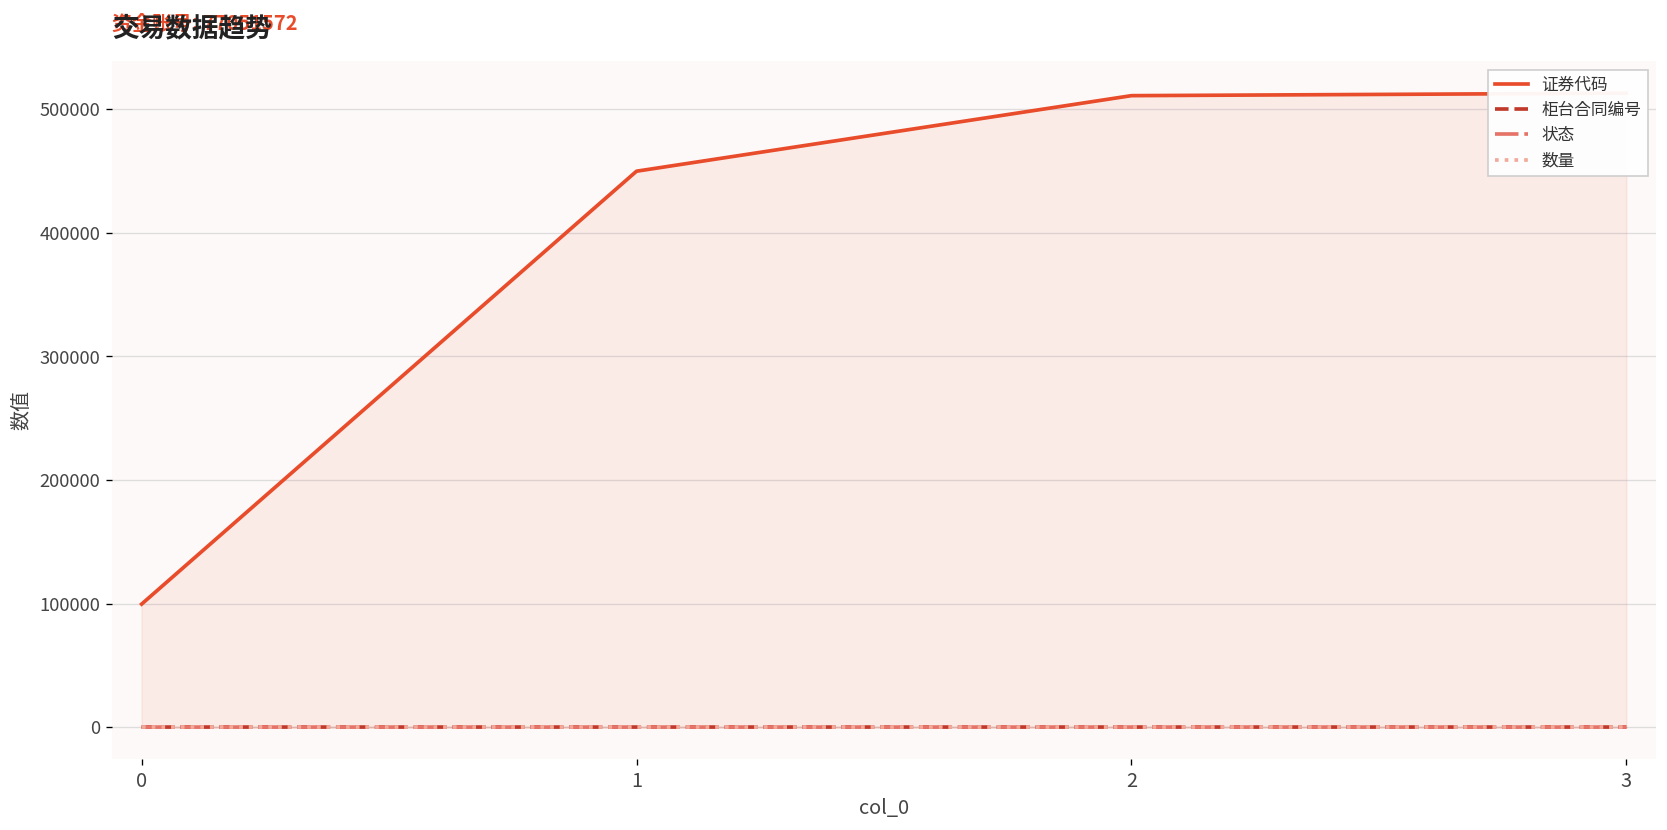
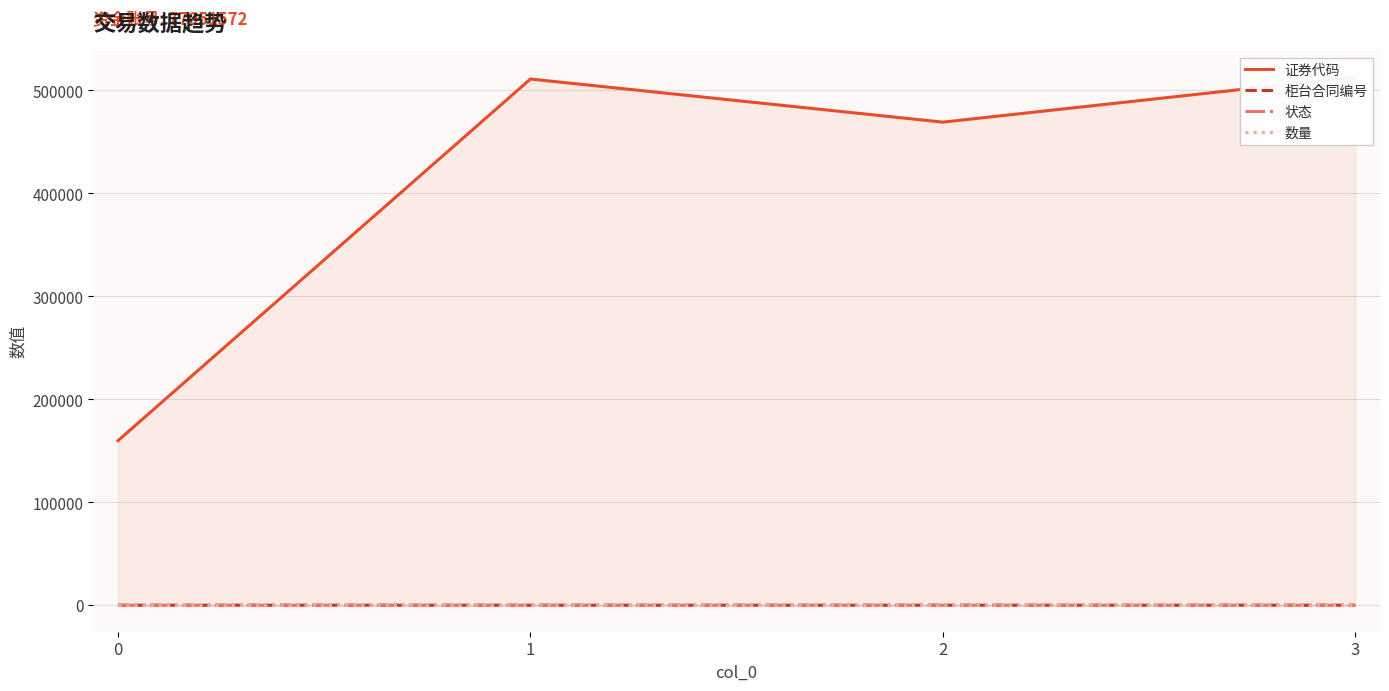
  {
    "证券代码": {
-     "0": 100000,
-     "1": 450000,
-     "2": 511000
+     "0": 160000,
+     "1": 511000,
+     "2": 469000
    },
    "数量": {
      "0": 0,
      "1": 0,
      "2": 0,
      "3": 0
    }
  }
